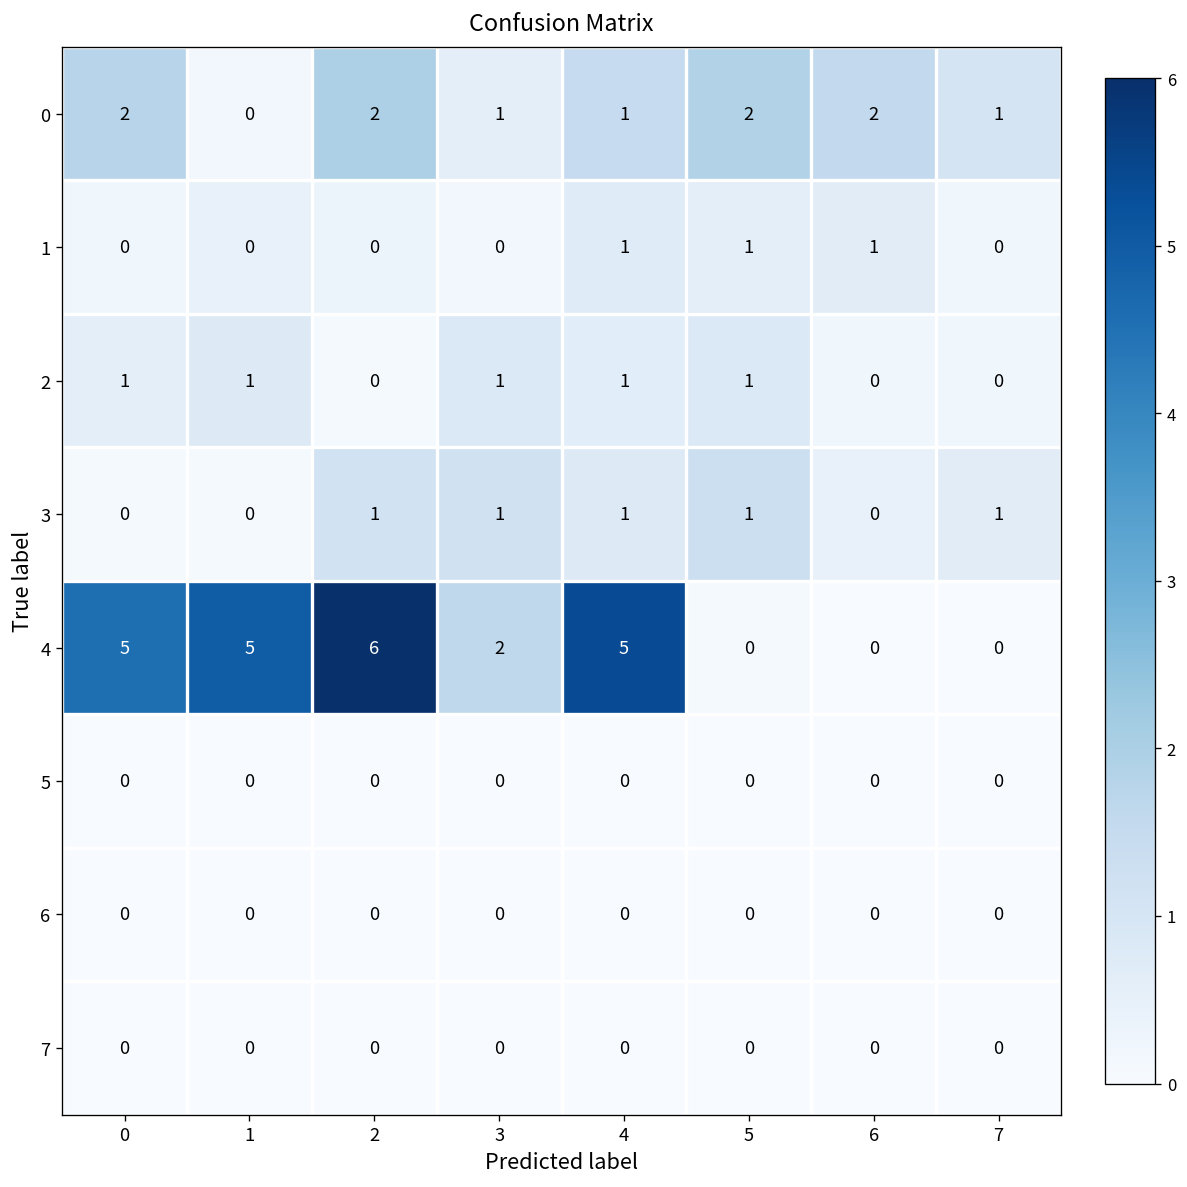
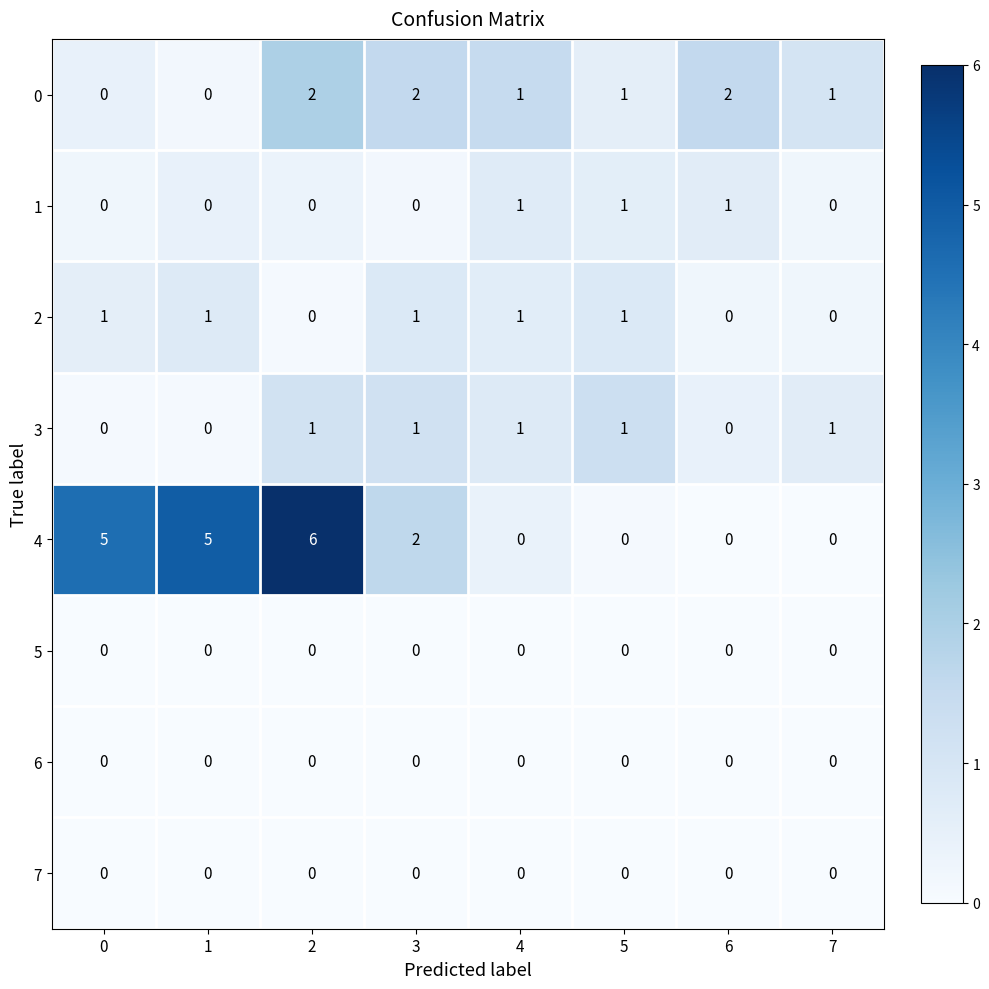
  {
    "0": {
-     "0": 2,
+     "0": 0,
      "1": 0,
      "2": 2,
-     "3": 1,
+     "3": 2,
      "4": 1,
-     "5": 2,
+     "5": 1,
      "6": 2,
      "7": 1
    },
    "1": {
      "0": 0,
      "1": 0,
      "2": 0,
      "3": 0,
      "4": 1,
      "5": 1,
      "6": 1,
      "7": 0
    },
    "2": {
      "0": 1,
      "1": 1,
      "2": 0,
      "3": 1,
      "4": 1,
      "5": 1,
      "6": 0,
      "7": 0
    },
    "3": {
      "0": 0,
      "1": 0,
      "2": 1,
      "3": 1,
      "4": 1,
      "5": 1,
      "6": 0,
      "7": 1
    },
    "4": {
      "0": 5,
      "1": 5,
      "2": 6,
      "3": 2,
-     "4": 5,
+     "4": 0,
      "5": 0,
      "6": 0,
      "7": 0
    },
    "5": {
      "0": 0,
      "1": 0,
      "2": 0,
      "3": 0,
      "4": 0,
      "5": 0,
      "6": 0,
      "7": 0
    },
    "6": {
      "0": 0,
      "1": 0,
      "2": 0,
      "3": 0,
      "4": 0,
      "5": 0,
      "6": 0,
      "7": 0
    },
    "7": {
      "0": 0,
      "1": 0,
      "2": 0,
      "3": 0,
      "4": 0,
      "5": 0,
      "6": 0,
      "7": 0
    }
  }
